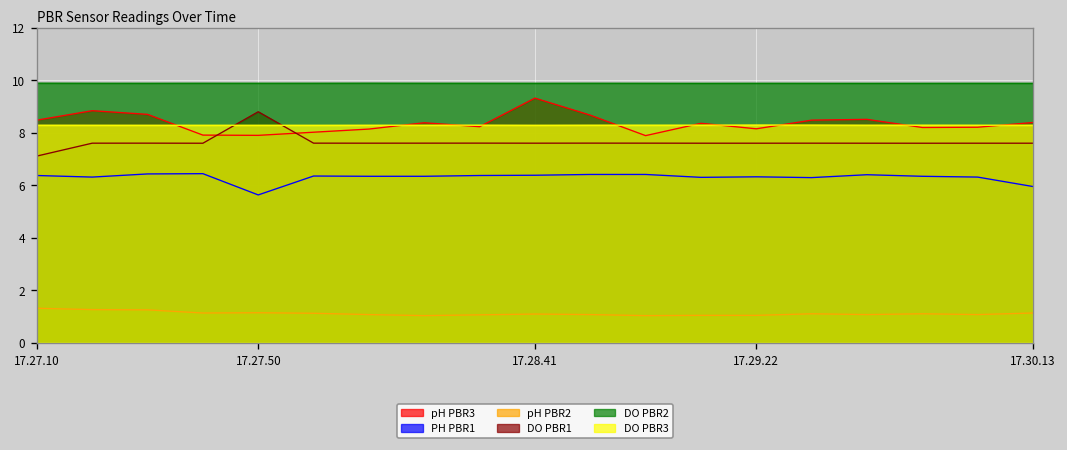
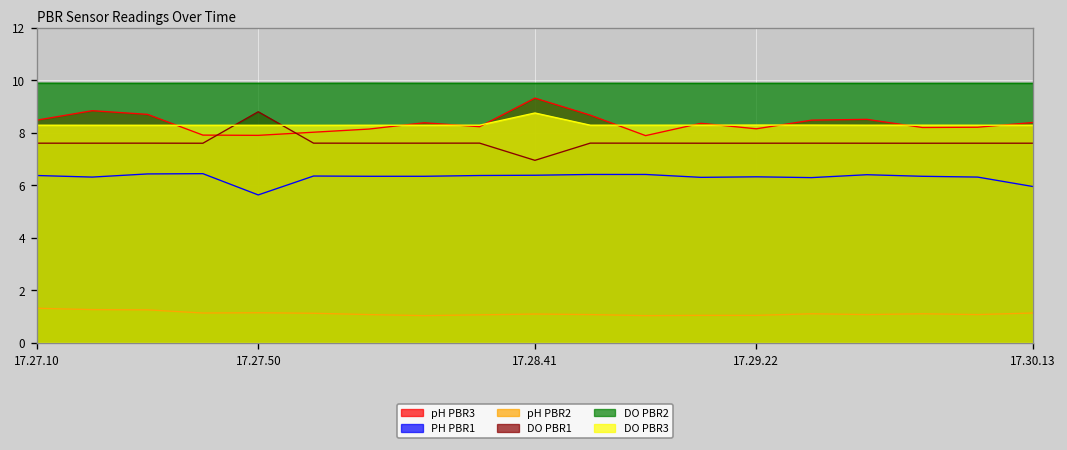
  {
    "pH PBR3": {
      "17.27.10": 8.5,
      "17.27.50": 7.9,
      "17.28.41": 9.3,
      "17.29.22": 8.2
    },
    "PH PBR1": {
      "17.27.10": 6.4,
      "17.27.50": 5.6,
      "17.28.41": 6.4,
      "17.29.22": 6.3,
      "17.30.13": 6.0
    },
    "pH PBR2": {
      "17.27.10": 1.3,
      "17.27.50": 1.1,
      "17.28.41": 1.1,
      "17.29.22": 1.0,
      "17.30.13": 1.1
    },
    "DO PBR1": {
-     "17.27.10": 7.1,
+     "17.27.10": 7.6,
      "17.27.50": 8.8,
-     "17.28.41": 7.6,
+     "17.28.41": 6.9,
      "17.29.22": 7.6,
      "17.30.13": 7.6
    },
    "DO PBR2": {
      "17.27.10": 9.9,
      "17.27.50": 9.9,
      "17.28.41": 9.9,
      "17.29.22": 9.9,
      "17.30.13": 9.9
    },
    "DO PBR3": {
      "17.27.10": 8.3,
      "17.27.50": 8.3,
-     "17.28.41": 8.3,
+     "17.28.41": 8.8,
      "17.29.22": 8.3
    }
  }
